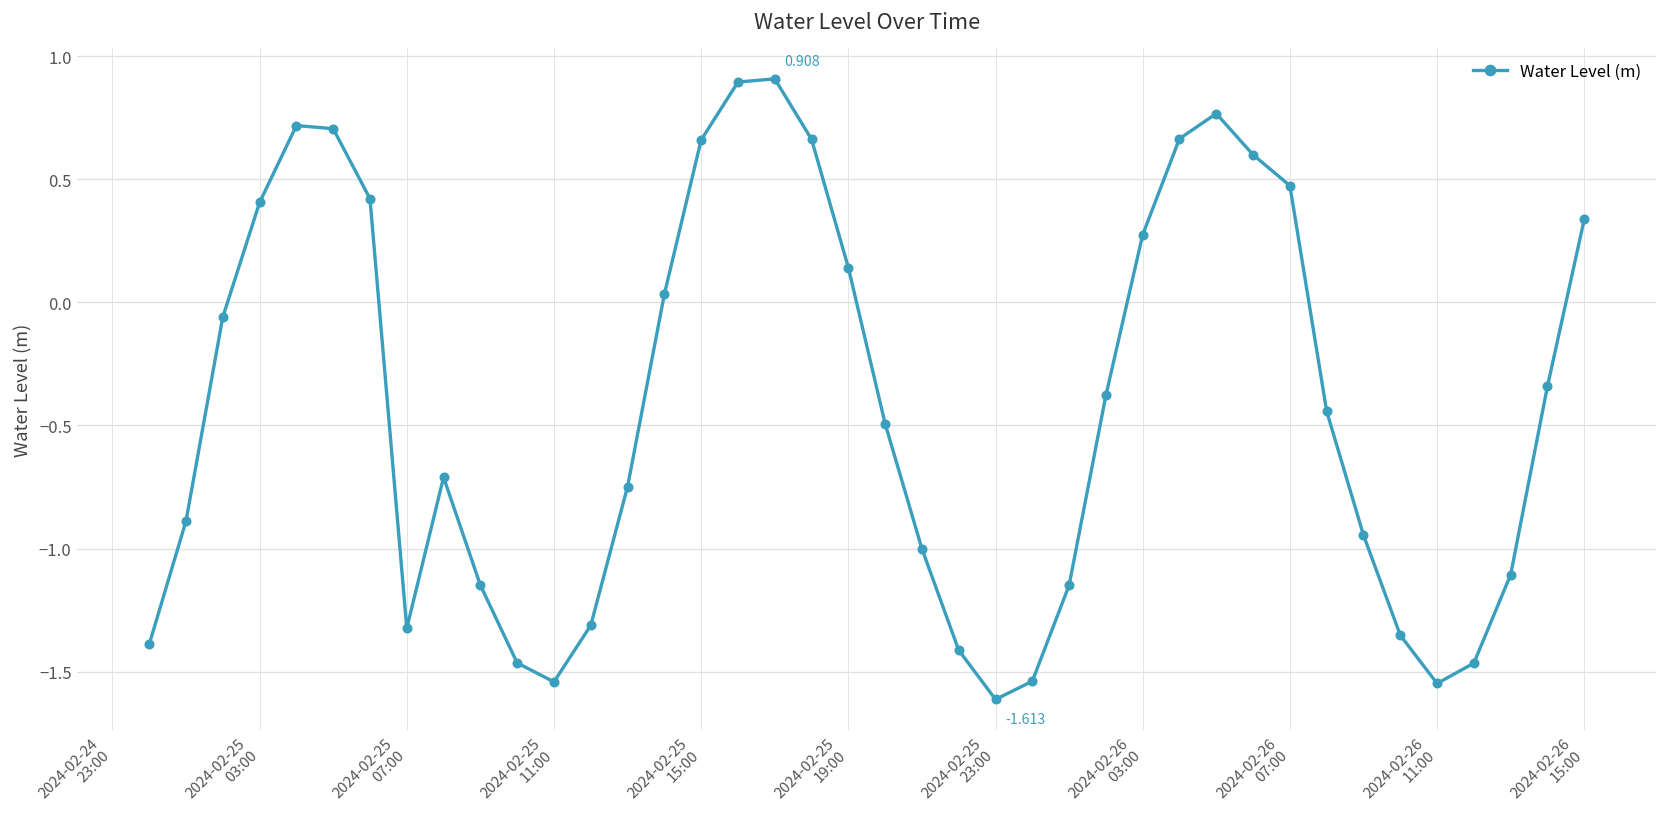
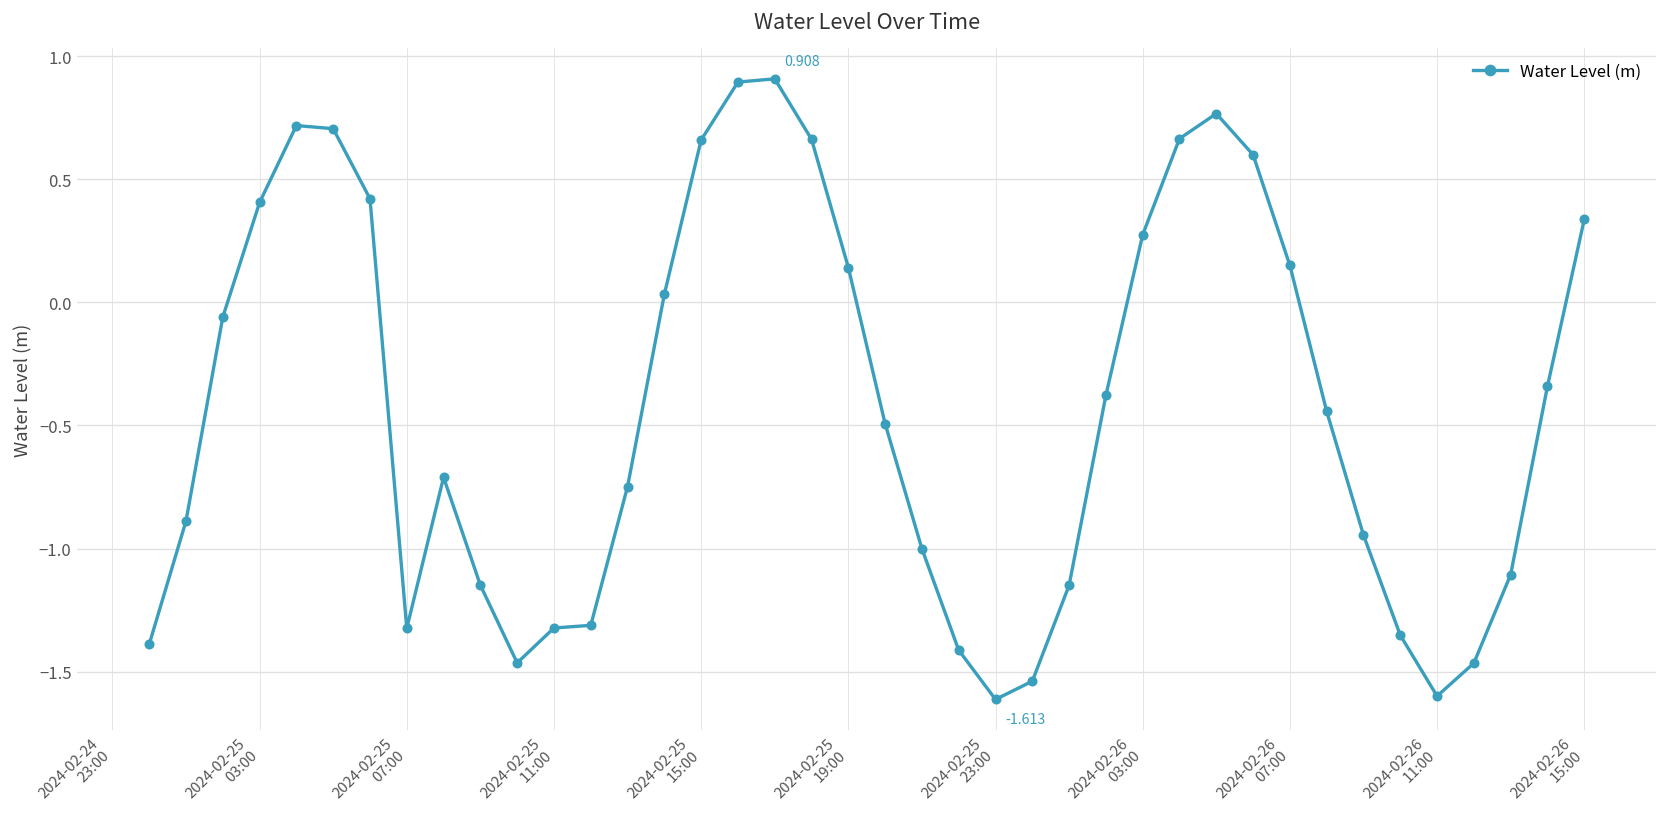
  {
    "2024-02-25 03:00": 0.41,
    "2024-02-25 07:00": -1.32,
-   "2024-02-25 11:00": -1.54,
+   "2024-02-25 11:00": -1.32,
    "2024-02-25 15:00": 0.66,
    "2024-02-25 19:00": 0.14,
    "2024-02-26 03:00": 0.27,
-   "2024-02-26 07:00": 0.47,
-   "2024-02-26 11:00": -1.55,
+   "2024-02-26 07:00": 0.15,
+   "2024-02-26 11:00": -1.60,
    "2024-02-26 15:00": 0.34
  }
